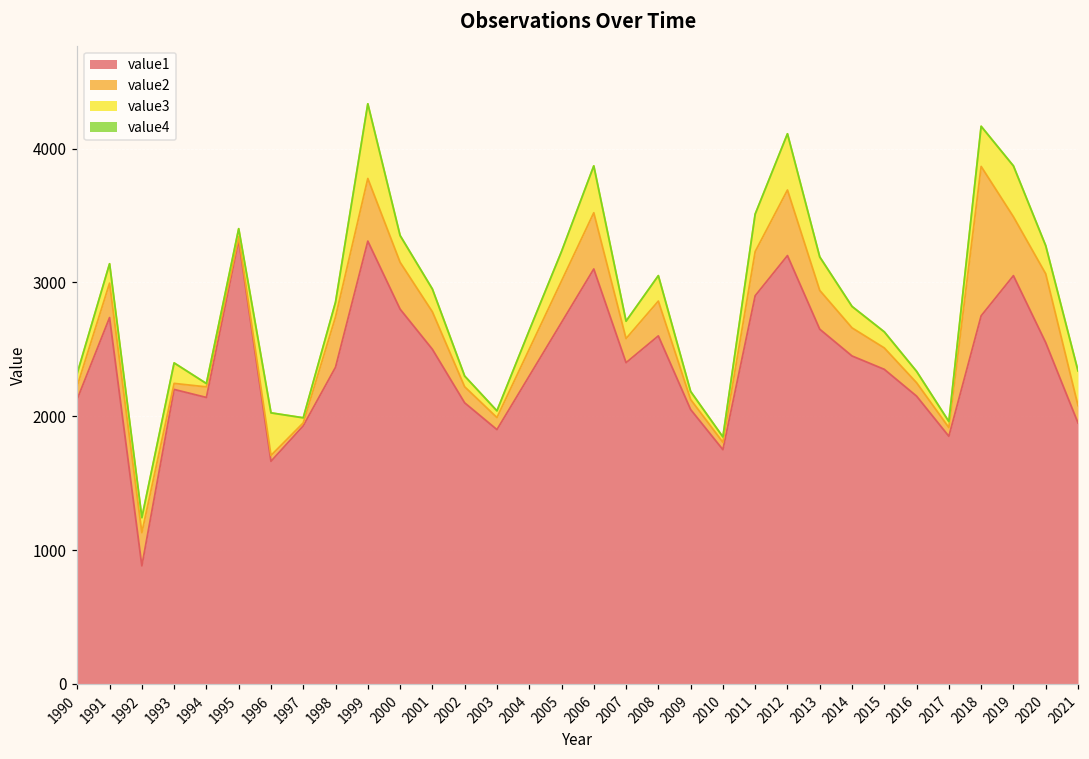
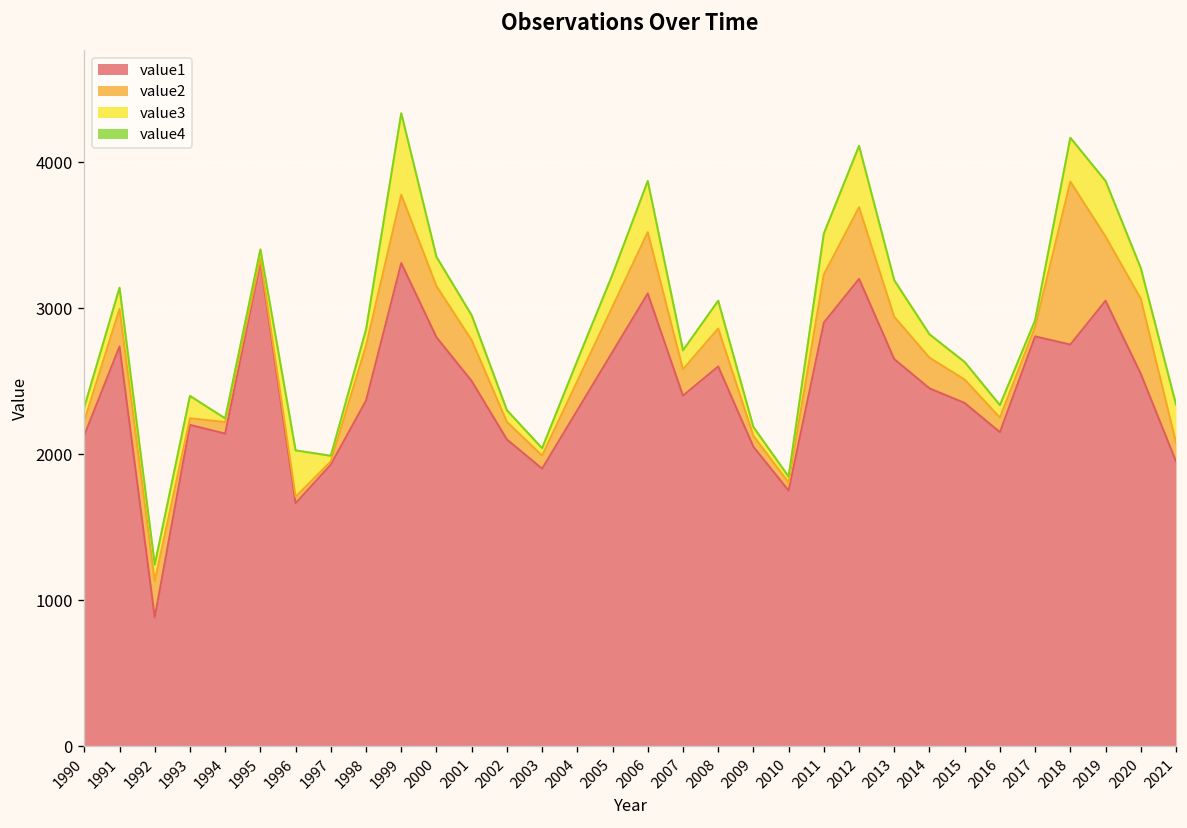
  {
    "value1": {
      "1990": 2130,
      "1991": 2740,
      "1992": 880,
      "1993": 2200,
      "1994": 2140,
      "1995": 3320,
      "1996": 1660,
      "1997": 1930,
      "1998": 2370,
      "1999": 3310,
      "2000": 2800,
      "2001": 2500,
      "2002": 2100,
      "2003": 1900,
      "2004": 2300,
      "2005": 2700,
      "2006": 3100,
      "2007": 2400,
      "2008": 2600,
      "2009": 2050,
      "2010": 1750,
      "2011": 2900,
      "2012": 3200,
      "2013": 2650,
      "2014": 2450,
      "2015": 2350,
      "2016": 2150,
-     "2017": 1850,
+     "2017": 2810,
      "2018": 2750,
      "2019": 3050,
      "2020": 2550,
      "2021": 1950
    },
    "value2": {
      "1990": 100,
      "1991": 260,
      "1992": 250,
      "1993": 50,
      "1994": 80,
      "1995": 30,
      "1996": 40,
      "1997": 20,
      "1998": 380,
      "1999": 470,
      "2000": 350,
      "2001": 280,
      "2002": 120,
      "2003": 90,
      "2004": 200,
      "2005": 310,
      "2006": 420,
      "2007": 180,
      "2008": 260,
      "2009": 80,
      "2010": 60,
      "2011": 330,
      "2012": 490,
      "2013": 290,
      "2014": 210,
      "2015": 160,
      "2016": 100,
      "2017": 70,
      "2018": 1120,
      "2019": 440,
      "2020": 510,
      "2021": 130
    }
  }
